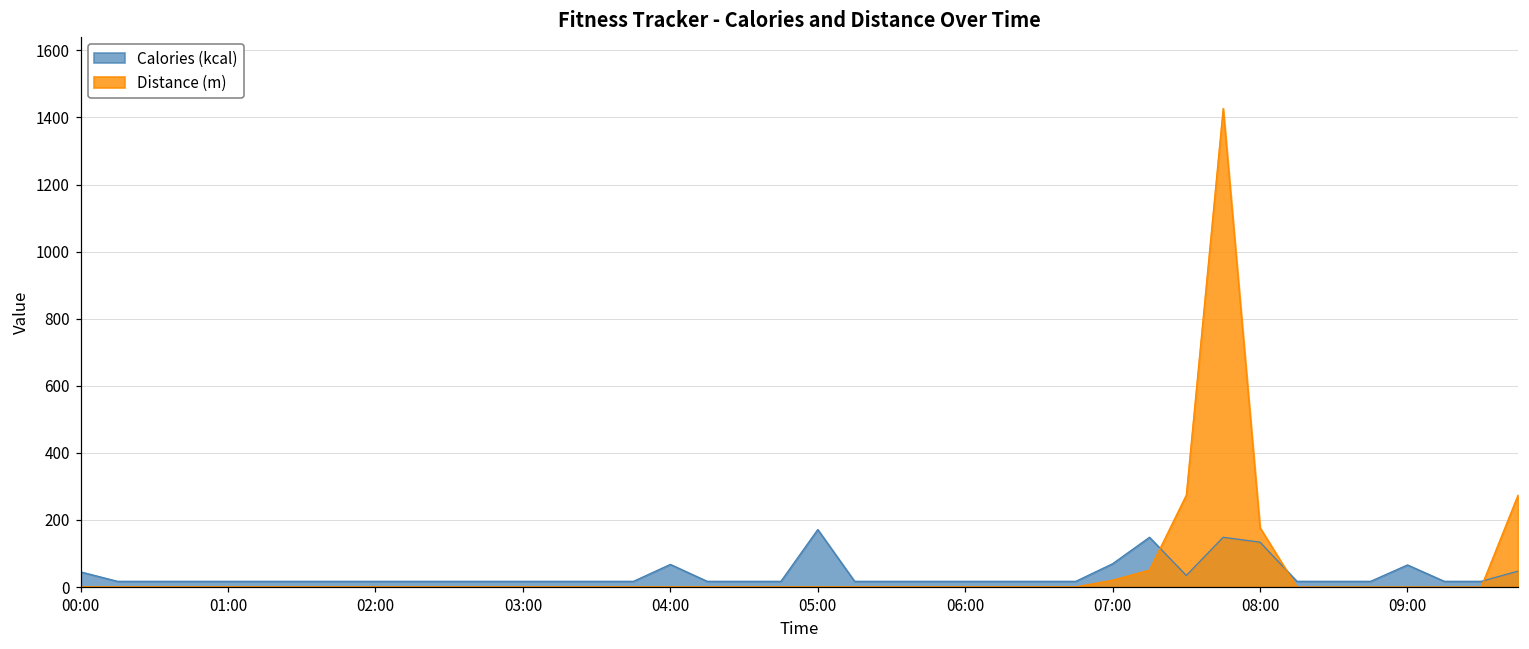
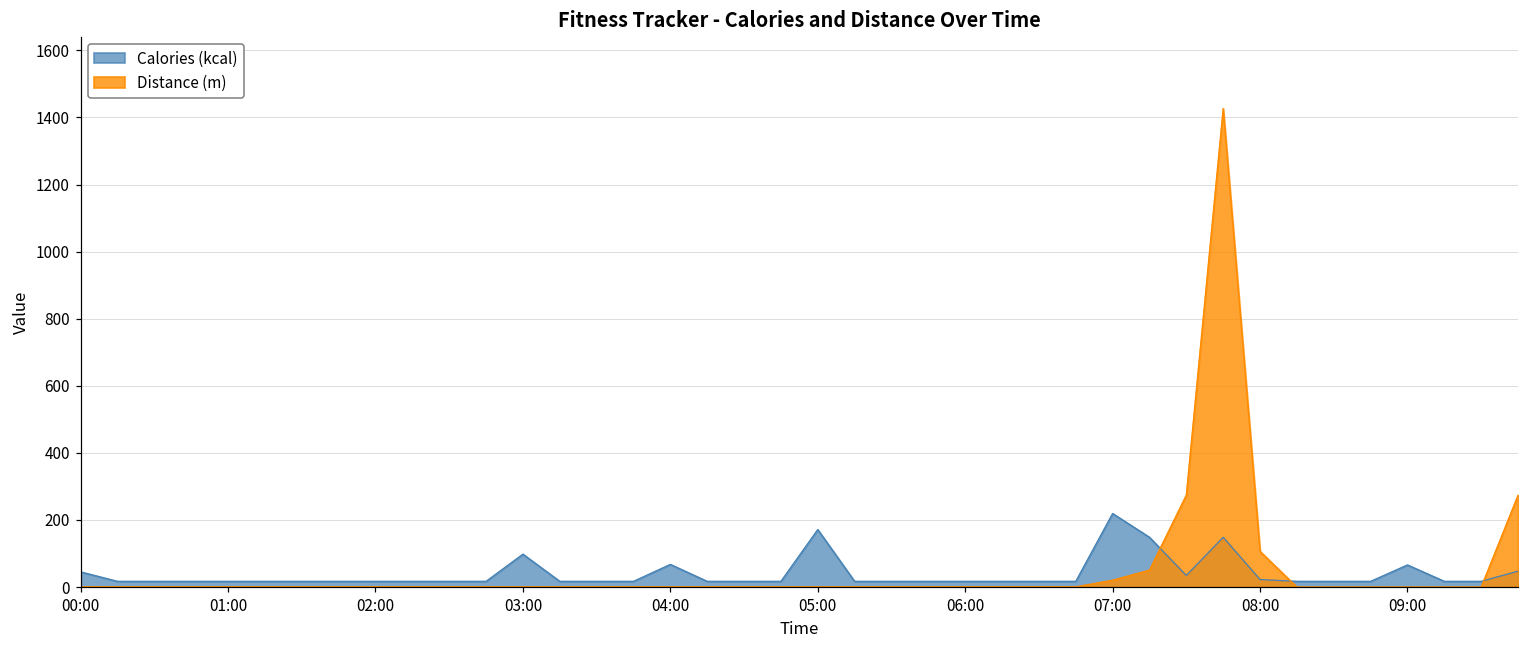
  {
    "Calories (kcal)": {
      "00:00": 50,
      "01:00": 20,
      "02:00": 20,
-     "03:00": 20,
+     "03:00": 100,
      "04:00": 70,
      "05:00": 170,
      "06:00": 20,
-     "07:00": 70,
-     "08:00": 130,
+     "07:00": 220,
+     "08:00": 20,
      "09:00": 70
    },
    "Distance (m)": {
      "00:00": 0,
      "01:00": 0,
      "02:00": 0,
      "03:00": 0,
      "04:00": 0,
      "05:00": 0,
      "06:00": 0,
      "07:00": 20,
-     "08:00": 180,
+     "08:00": 110,
      "09:00": 0
    }
  }
